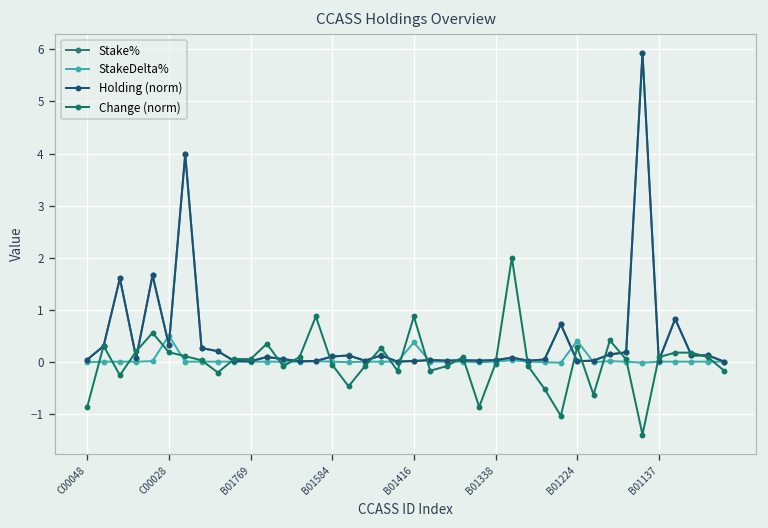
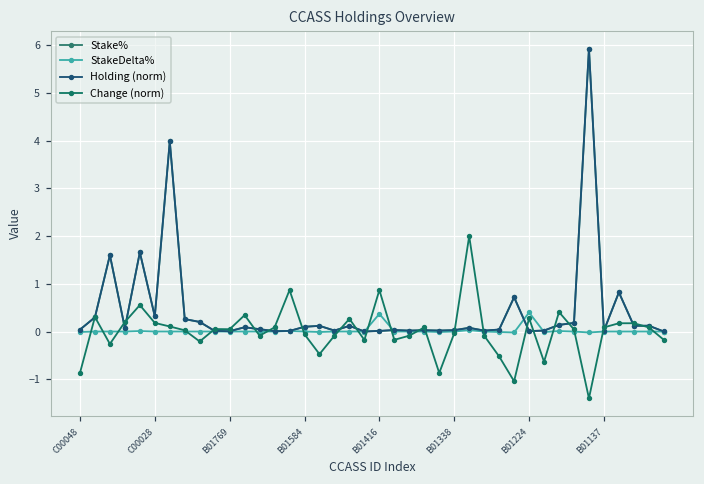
  {
    "StakeDelta%": {
-     "C00028": 0.5,
+     "C00028": 0.0,
      "B01416": 0.4,
      "B01224": 0.4
    }
  }
